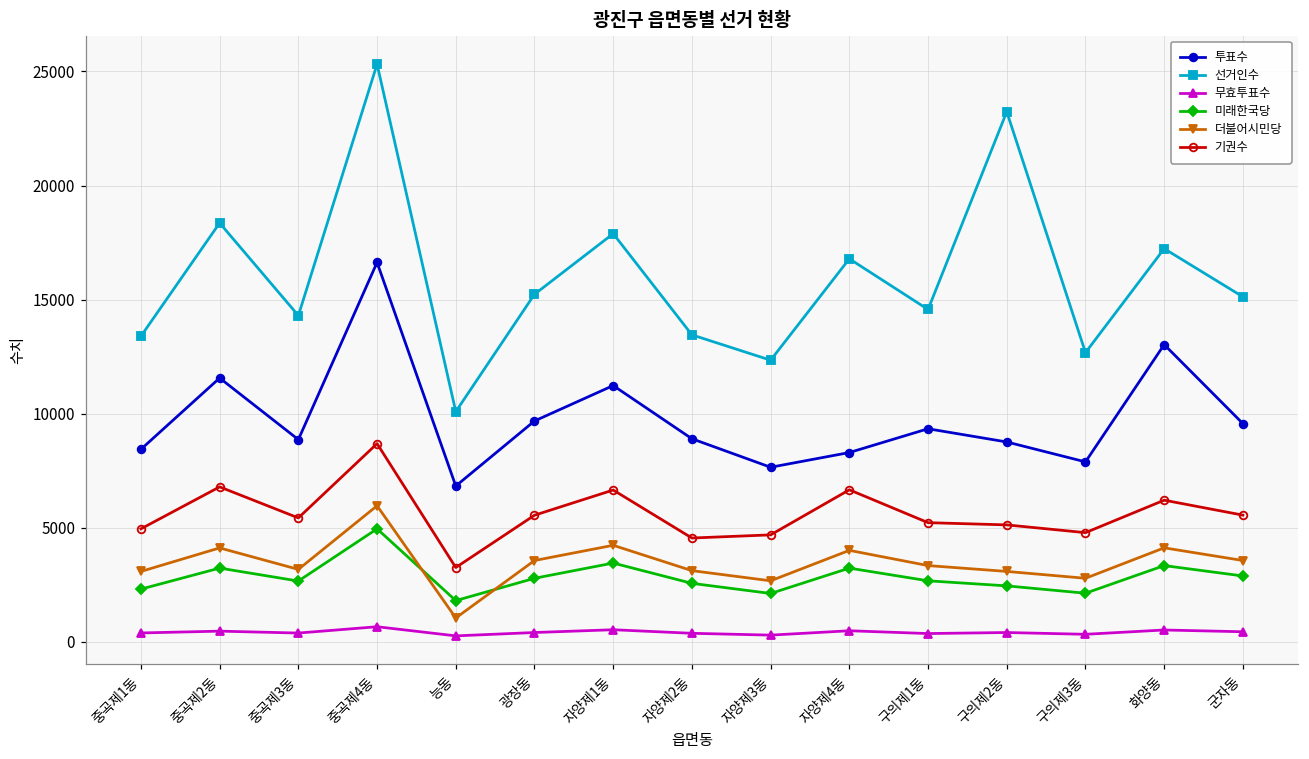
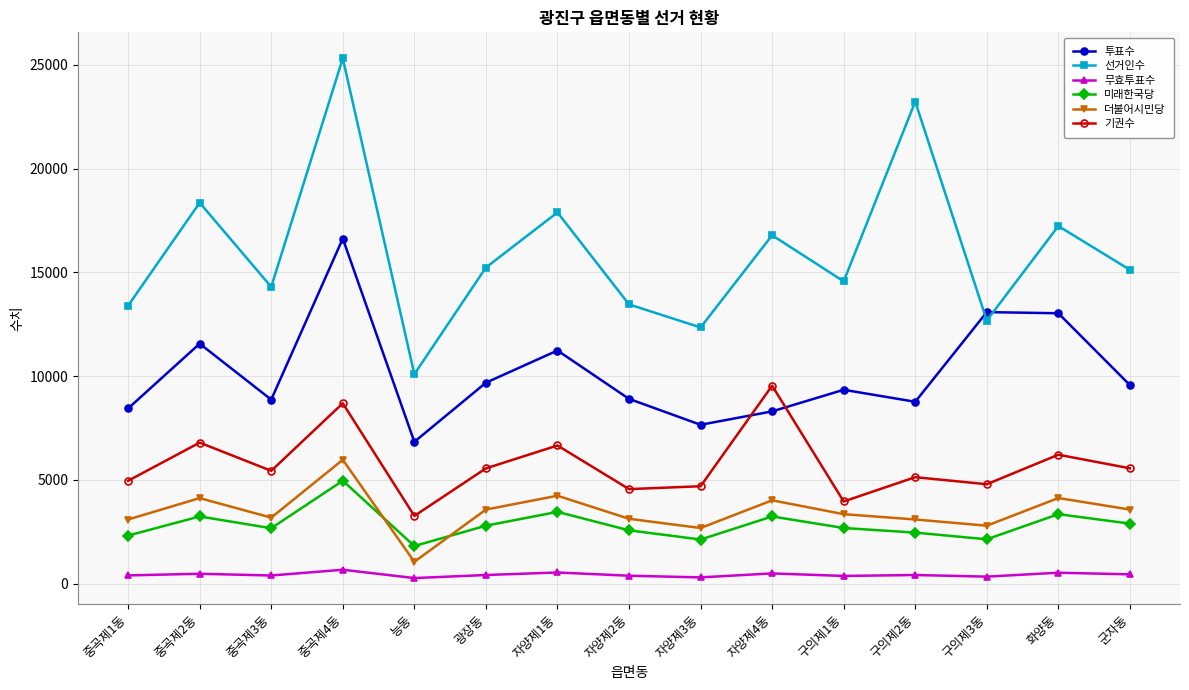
  {
    "투표수": {
      "중곡제1동": 8400,
      "중곡제2동": 11600,
      "중곡제3동": 8900,
      "중곡제4동": 16600,
      "능동": 6800,
      "광장동": 9700,
      "자양제1동": 11200,
      "자양제2동": 8900,
      "자양제3동": 7700,
      "자양제4동": 8300,
      "구의제1동": 9300,
      "구의제2동": 8800,
-     "구의제3동": 7900,
+     "구의제3동": 13100,
      "화양동": 13000,
      "군자동": 9600
    },
    "선거인수": {
      "중곡제1동": 13400,
      "중곡제2동": 18400,
      "중곡제3동": 14300,
      "중곡제4동": 25300,
      "능동": 10100,
      "광장동": 15200,
      "자양제1동": 17900,
      "자양제2동": 13500,
      "자양제3동": 12300,
      "자양제4동": 16800,
      "구의제1동": 14600,
      "구의제2동": 23200,
      "구의제3동": 12700,
      "화양동": 17200,
      "군자동": 15100
    },
    "무효투표수": {
      "중곡제1동": 400,
      "중곡제2동": 500,
      "중곡제3동": 400,
      "중곡제4동": 700,
      "능동": 300,
      "광장동": 400,
      "자양제1동": 500,
      "자양제2동": 400,
      "자양제3동": 300,
      "자양제4동": 500,
      "구의제1동": 400,
      "구의제2동": 400,
      "구의제3동": 300,
      "화양동": 500,
      "군자동": 400
    },
    "미래한국당": {
      "중곡제1동": 2300,
      "중곡제2동": 3200,
      "중곡제3동": 2700,
      "중곡제4동": 5000,
      "능동": 1800,
      "광장동": 2800,
      "자양제1동": 3500,
      "자양제2동": 2600,
      "자양제3동": 2100,
      "자양제4동": 3200,
      "구의제1동": 2700,
      "구의제2동": 2500,
      "구의제3동": 2100,
      "화양동": 3300,
      "군자동": 2900
    },
    "더불어시민당": {
      "중곡제1동": 3100,
      "중곡제2동": 4100,
      "중곡제3동": 3200,
      "중곡제4동": 6000,
      "능동": 1000,
      "광장동": 3600,
      "자양제1동": 4200,
      "자양제2동": 3100,
      "자양제3동": 2700,
      "자양제4동": 4000,
      "구의제1동": 3300,
      "구의제2동": 3100,
      "구의제3동": 2800,
      "화양동": 4100,
      "군자동": 3600
    },
    "기권수": {
      "중곡제1동": 5000,
      "중곡제2동": 6800,
      "중곡제3동": 5400,
      "중곡제4동": 8700,
      "능동": 3300,
      "광장동": 5600,
      "자양제1동": 6700,
      "자양제2동": 4600,
      "자양제3동": 4700,
-     "자양제4동": 6700,
-     "구의제1동": 5200,
+     "자양제4동": 9500,
+     "구의제1동": 4000,
      "구의제2동": 5100,
      "구의제3동": 4800,
      "화양동": 6200,
      "군자동": 5600
    }
  }
